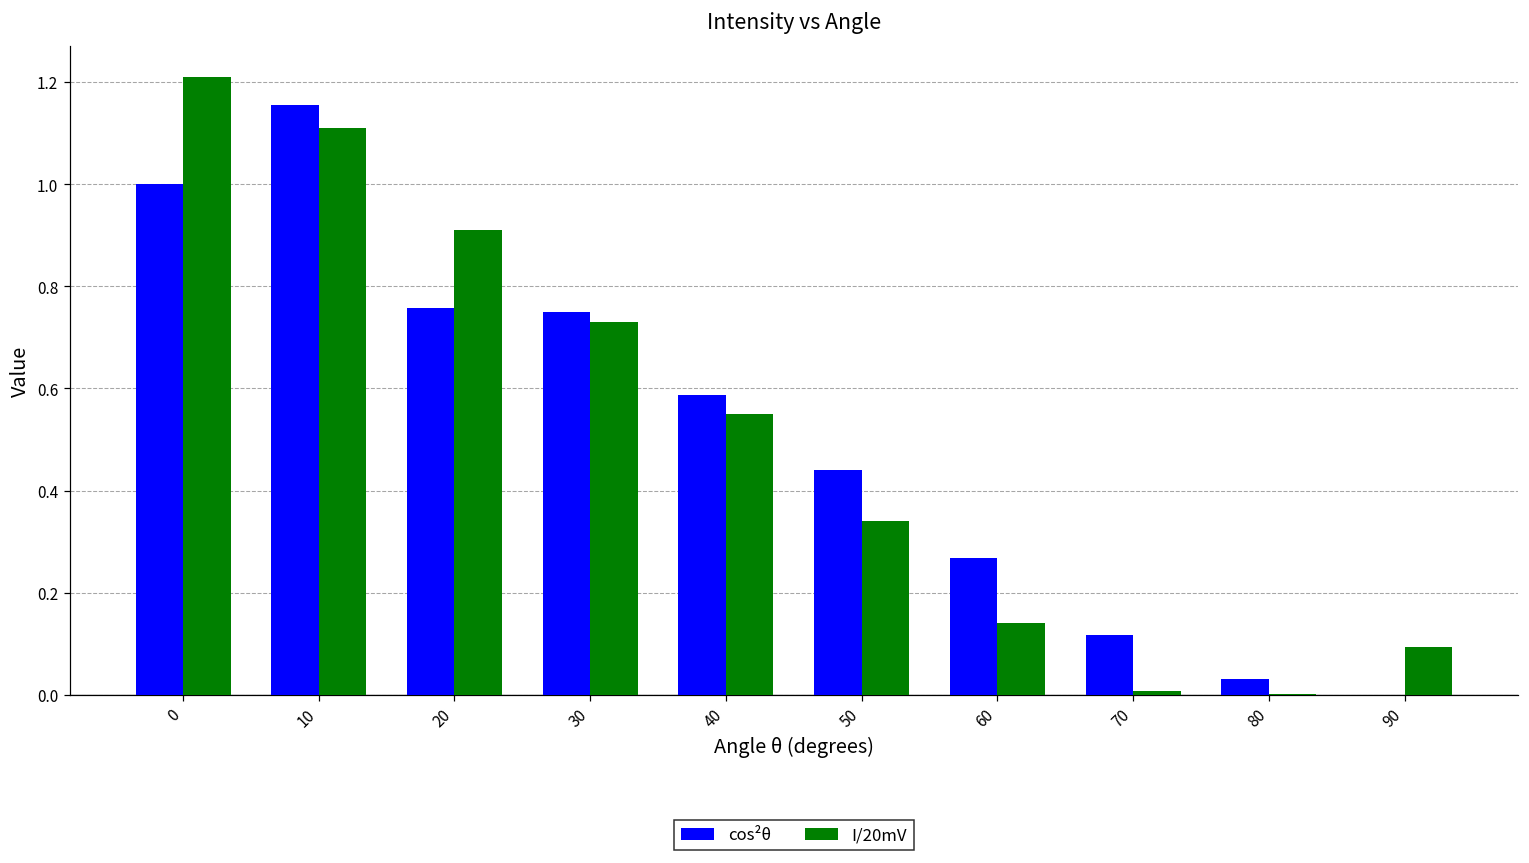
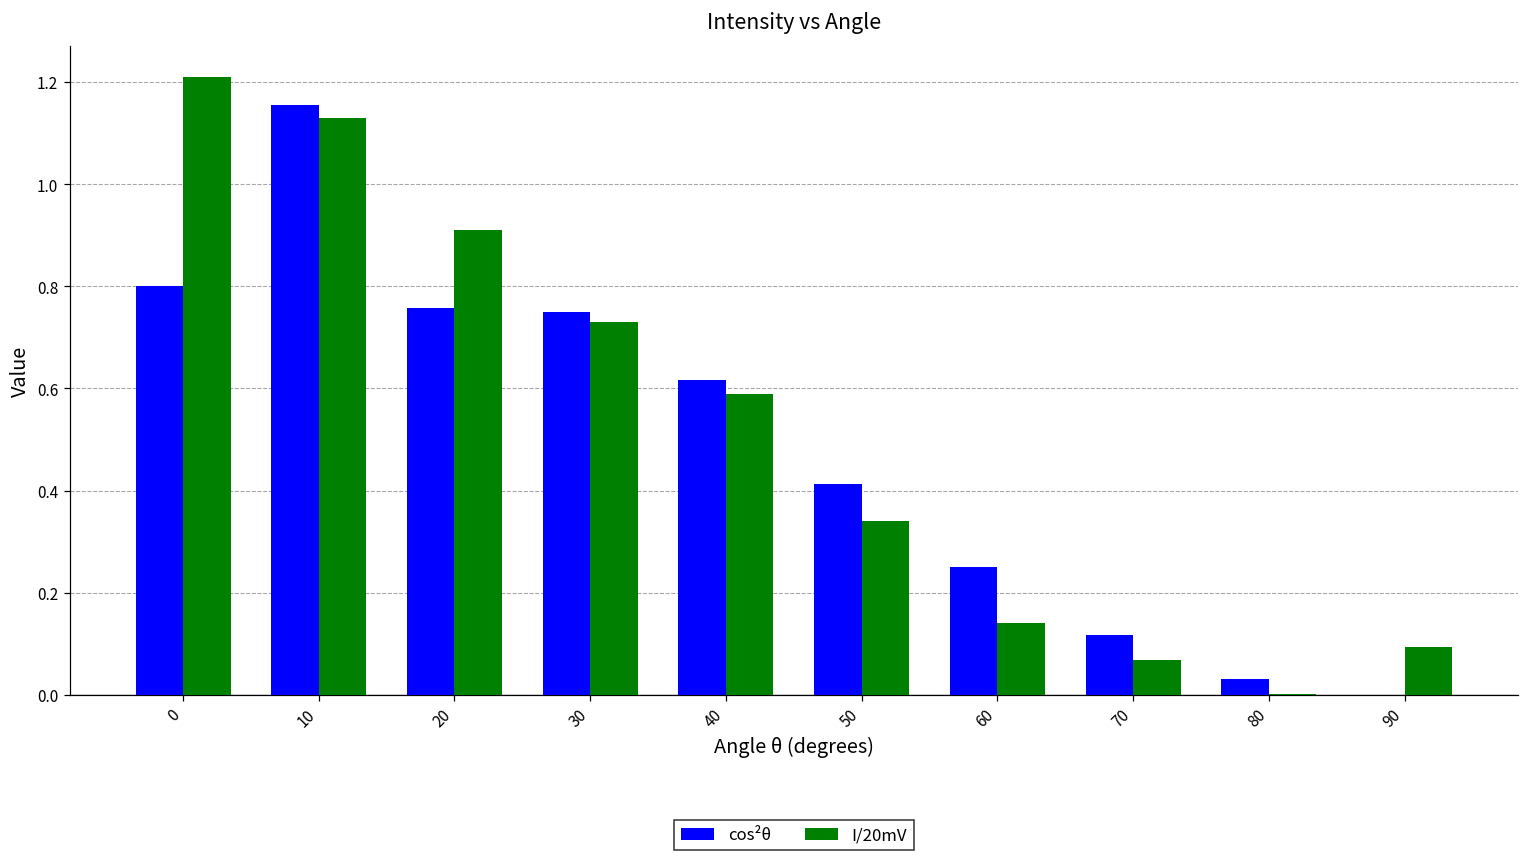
  {
    "cos²θ": {
-     "0": 1.0,
+     "0": 0.8,
      "10": 1.16,
      "20": 0.76,
      "30": 0.75,
-     "40": 0.59,
-     "50": 0.44,
-     "60": 0.27,
+     "40": 0.62,
+     "50": 0.41,
+     "60": 0.25,
      "70": 0.12,
      "80": 0.03,
      "90": 0.00
    },
    "I/20mV": {
      "0": 1.21,
-     "10": 1.11,
+     "10": 1.13,
      "20": 0.91,
      "30": 0.73,
-     "40": 0.55,
+     "40": 0.59,
      "50": 0.34,
      "60": 0.14,
-     "70": 0.01,
+     "70": 0.07,
      "90": 0.09
    }
  }
